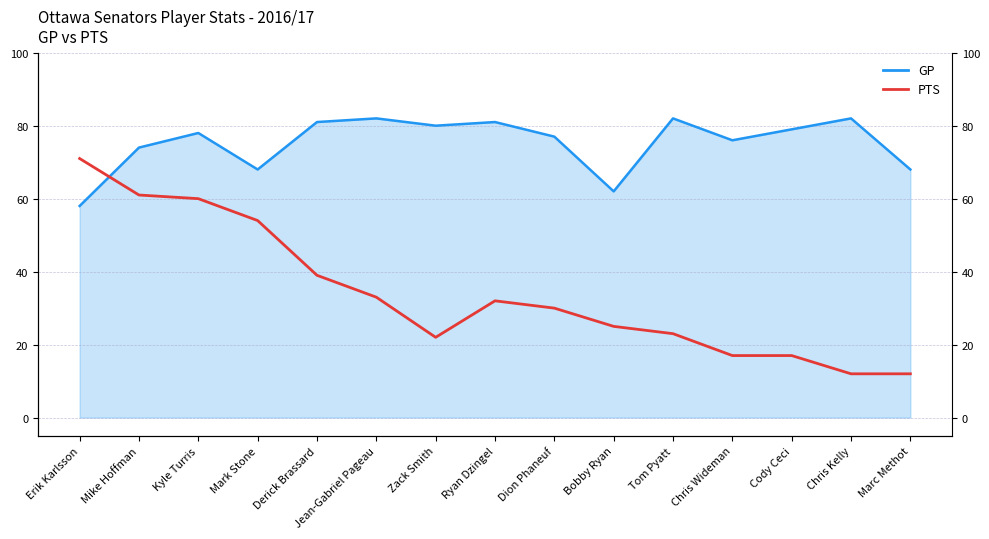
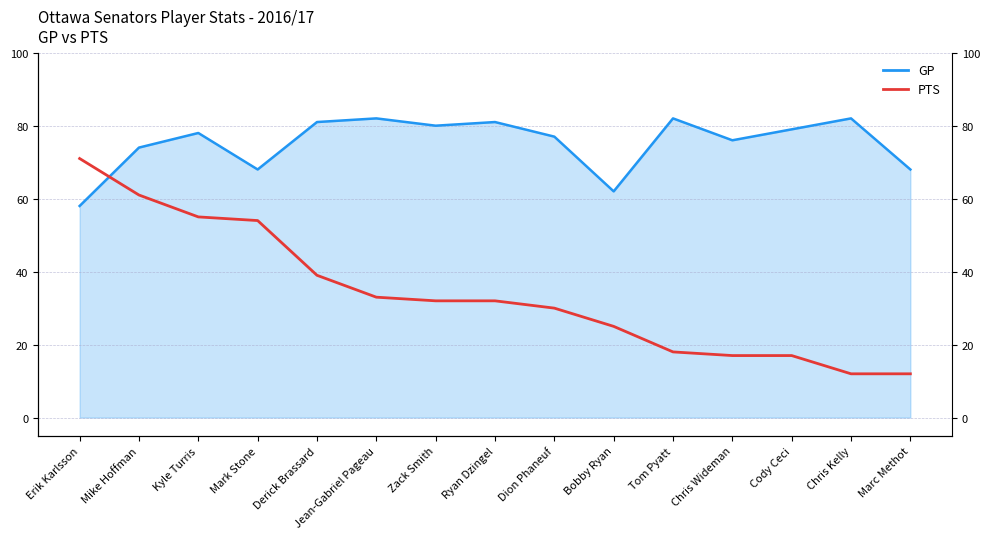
  {
    "GP": {
      "Erik Karlsson": 58,
      "Mike Hoffman": 74,
      "Kyle Turris": 78,
      "Mark Stone": 68,
      "Derick Brassard": 81,
      "Jean-Gabriel Pageau": 82,
      "Zack Smith": 80,
      "Ryan Dzingel": 81,
      "Dion Phaneuf": 77,
      "Bobby Ryan": 62,
      "Tom Pyatt": 82,
      "Chris Wideman": 76,
      "Cody Ceci": 79,
      "Chris Kelly": 82,
      "Marc Methot": 68
    },
    "PTS": {
      "Erik Karlsson": 71,
      "Mike Hoffman": 61,
-     "Kyle Turris": 60,
+     "Kyle Turris": 55,
      "Mark Stone": 54,
      "Derick Brassard": 39,
      "Jean-Gabriel Pageau": 33,
-     "Zack Smith": 22,
+     "Zack Smith": 32,
      "Ryan Dzingel": 32,
      "Dion Phaneuf": 30,
      "Bobby Ryan": 25,
-     "Tom Pyatt": 23,
+     "Tom Pyatt": 18,
      "Chris Wideman": 17,
      "Cody Ceci": 17,
      "Chris Kelly": 12,
      "Marc Methot": 12
    }
  }
